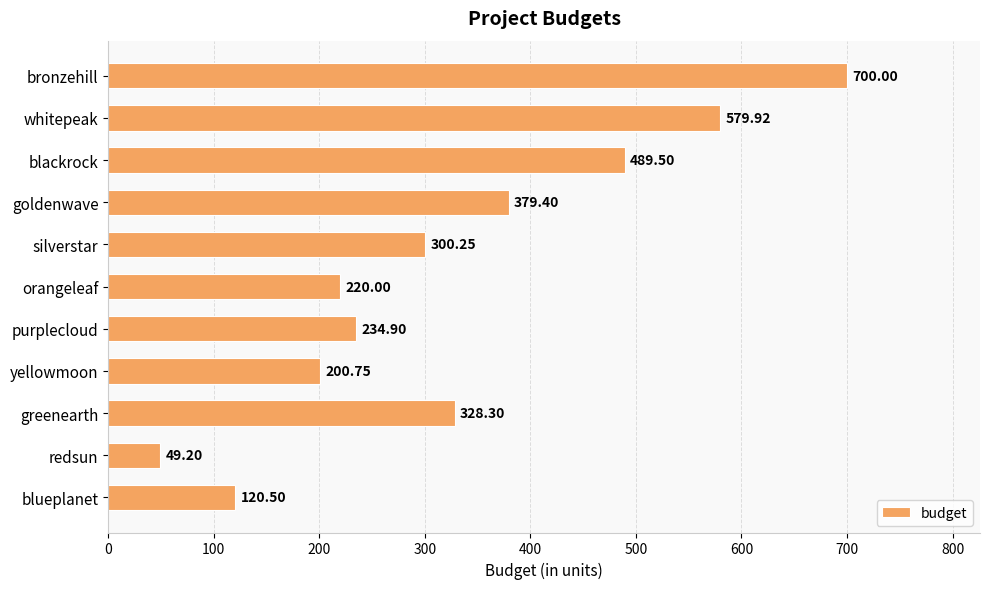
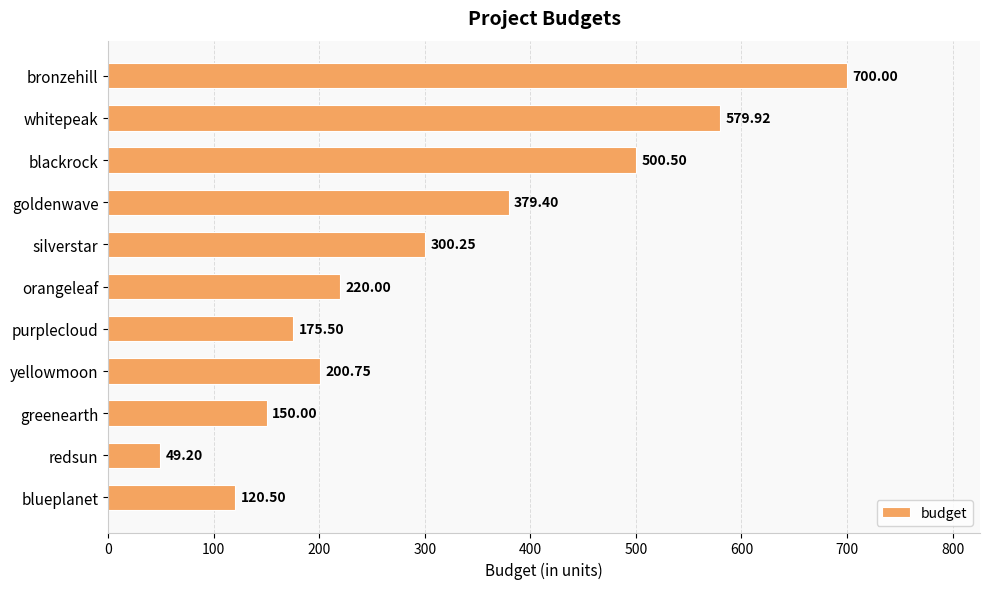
  {
    "bronzehill": 700.00,
    "whitepeak": 579.92,
-   "blackrock": 489.50,
+   "blackrock": 500.50,
    "goldenwave": 379.40,
    "silverstar": 300.25,
    "orangeleaf": 220.00,
-   "purplecloud": 234.90,
+   "purplecloud": 175.50,
    "yellowmoon": 200.75,
-   "greenearth": 328.30,
+   "greenearth": 150.00,
    "redsun": 49.20,
    "blueplanet": 120.50
  }
